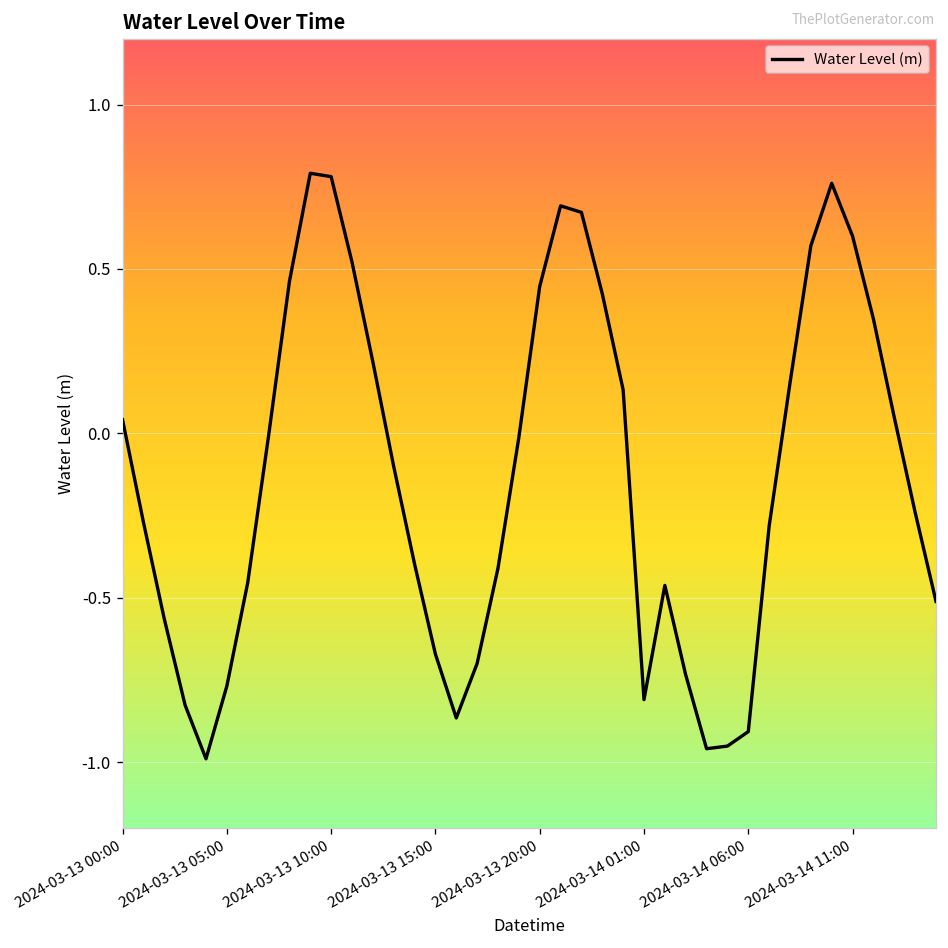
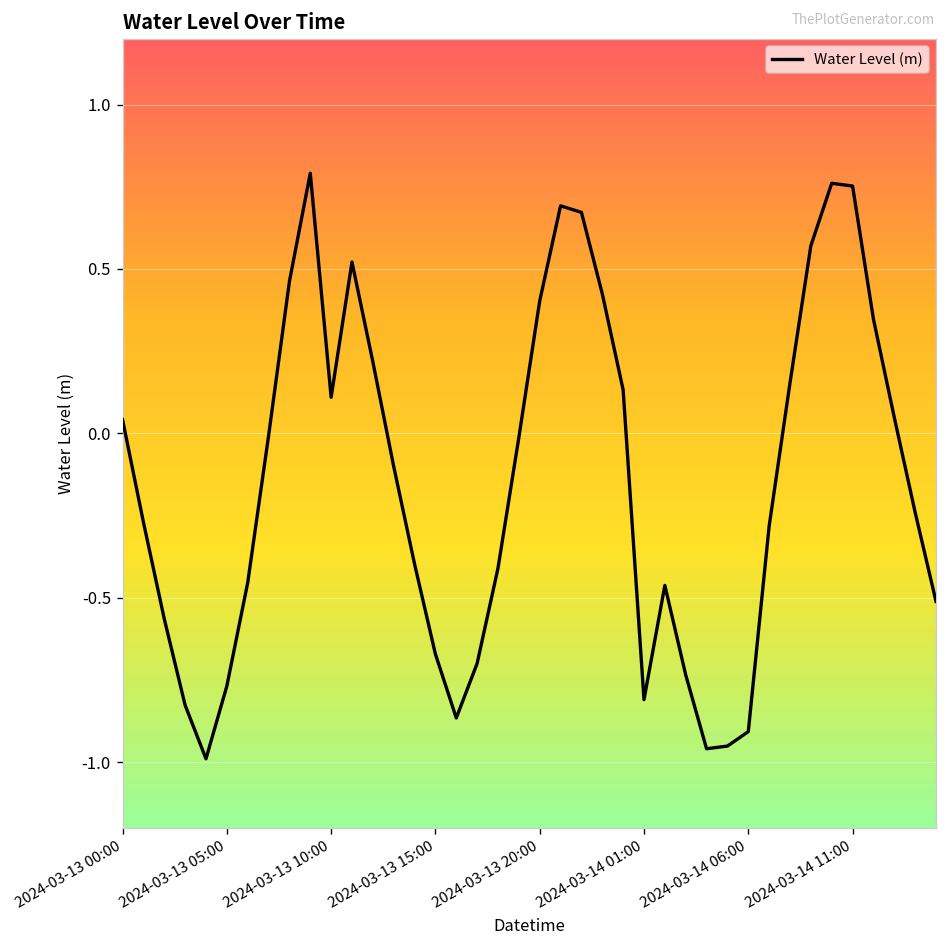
  {
    "2024-03-13 00:00": 0.04,
    "2024-03-13 05:00": -0.77,
-   "2024-03-13 10:00": 0.78,
+   "2024-03-13 10:00": 0.11,
    "2024-03-13 15:00": -0.67,
-   "2024-03-13 20:00": 0.45,
+   "2024-03-13 20:00": 0.40,
    "2024-03-14 01:00": -0.81,
    "2024-03-14 06:00": -0.91,
-   "2024-03-14 11:00": 0.60
+   "2024-03-14 11:00": 0.75
  }
